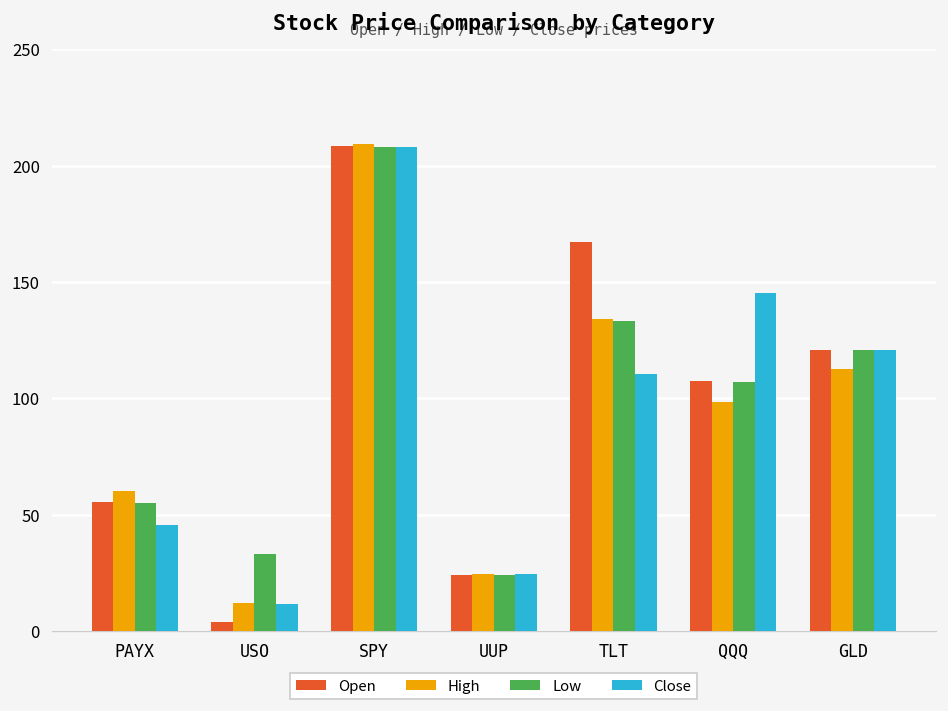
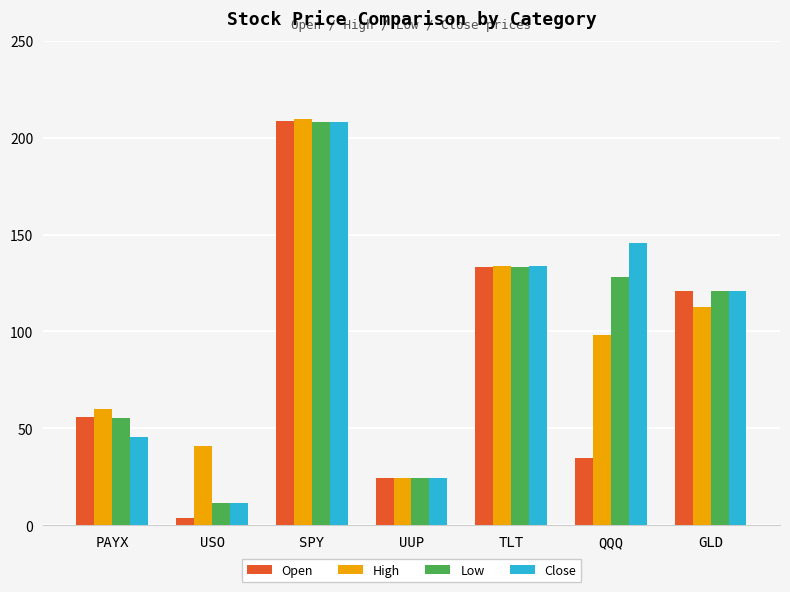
  {
    "Open": {
      "PAYX": 56,
      "USO": 4,
      "SPY": 209,
      "UUP": 24,
-     "TLT": 167,
-     "QQQ": 108,
+     "TLT": 134,
+     "QQQ": 35,
      "GLD": 121
    },
    "High": {
      "PAYX": 60,
-     "USO": 12,
+     "USO": 41,
      "SPY": 210,
      "UUP": 24,
      "TLT": 134,
      "QQQ": 98,
      "GLD": 113
    },
    "Low": {
      "PAYX": 55,
-     "USO": 33,
+     "USO": 12,
      "SPY": 208,
      "UUP": 24,
      "TLT": 133,
-     "QQQ": 107,
+     "QQQ": 128,
      "GLD": 121
    },
    "Close": {
      "PAYX": 46,
      "USO": 12,
      "SPY": 208,
      "UUP": 24,
-     "TLT": 110,
+     "TLT": 134,
      "QQQ": 145,
      "GLD": 121
    }
  }
